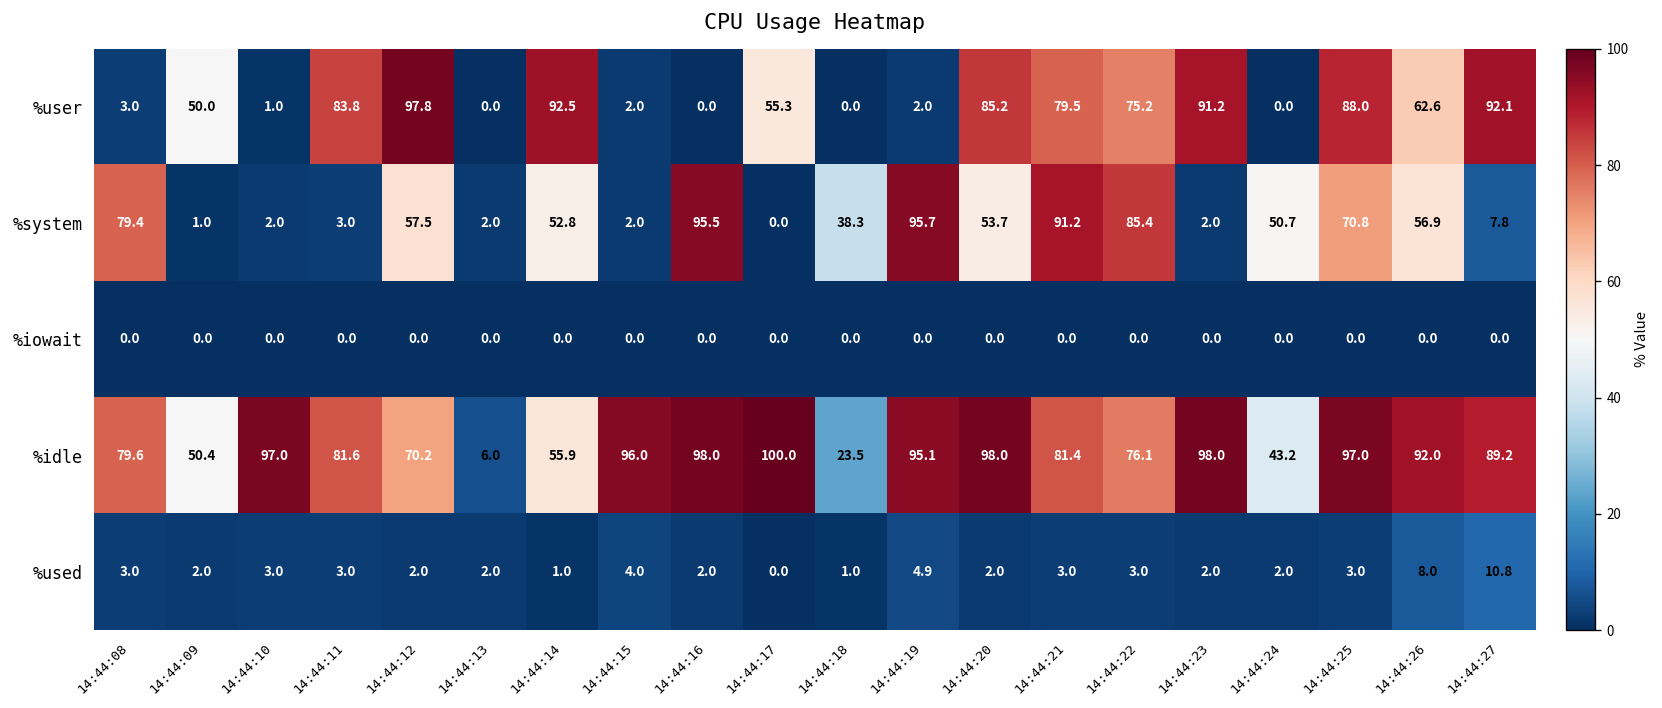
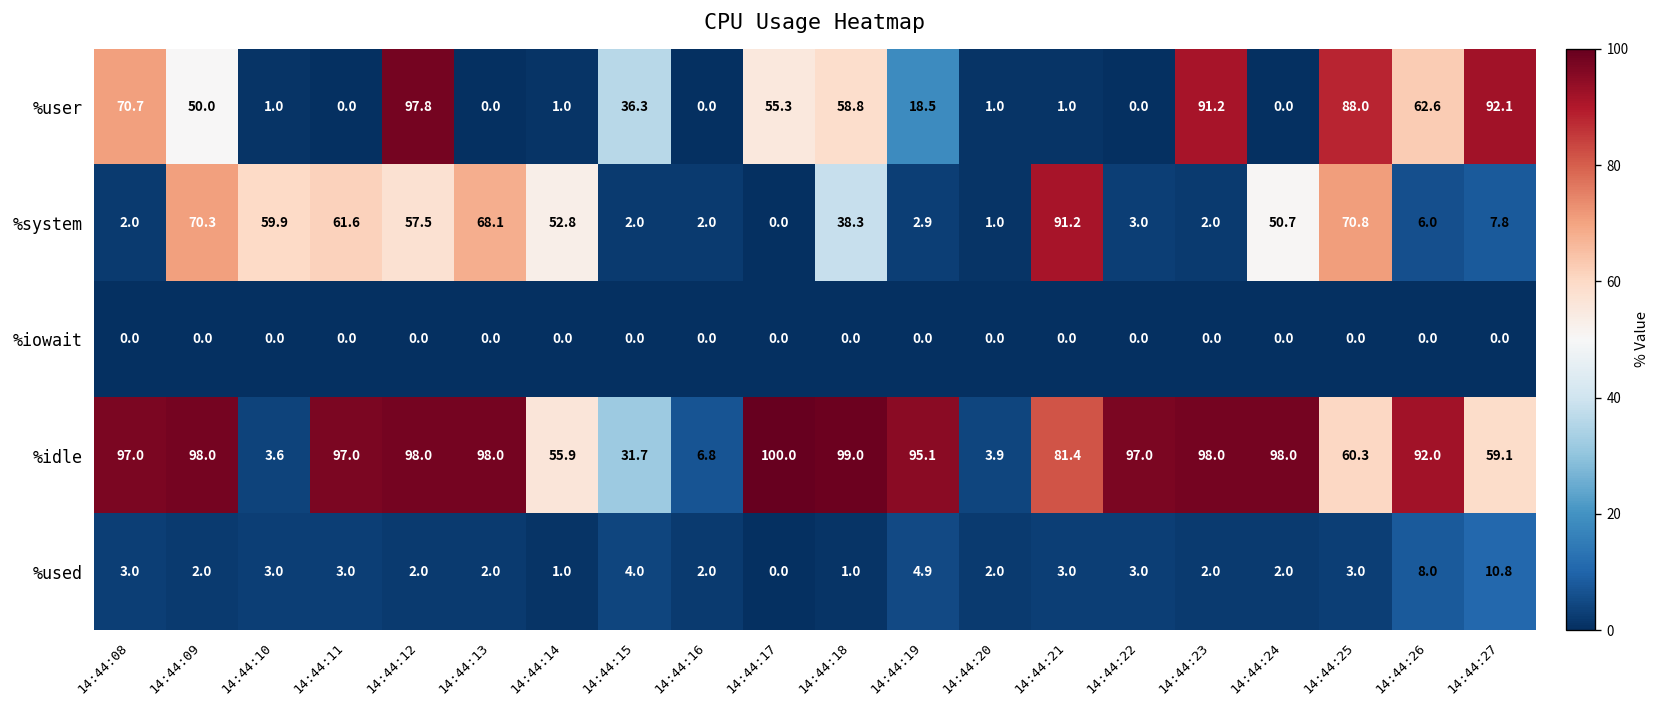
  {
    "%user": {
-     "14:44:08": 3.0,
+     "14:44:08": 70.7,
      "14:44:09": 50.0,
      "14:44:10": 1.0,
-     "14:44:11": 83.8,
+     "14:44:11": 0.0,
      "14:44:12": 97.8,
      "14:44:13": 0.0,
-     "14:44:14": 92.5,
-     "14:44:15": 2.0,
+     "14:44:14": 1.0,
+     "14:44:15": 36.3,
      "14:44:16": 0.0,
      "14:44:17": 55.3,
-     "14:44:18": 0.0,
-     "14:44:19": 2.0,
-     "14:44:20": 85.2,
-     "14:44:21": 79.5,
-     "14:44:22": 75.2,
+     "14:44:18": 58.8,
+     "14:44:19": 18.5,
+     "14:44:20": 1.0,
+     "14:44:21": 1.0,
+     "14:44:22": 0.0,
      "14:44:23": 91.2,
      "14:44:24": 0.0,
      "14:44:25": 88.0,
      "14:44:26": 62.6,
      "14:44:27": 92.1
    },
    "%system": {
-     "14:44:08": 79.4,
-     "14:44:09": 1.0,
-     "14:44:10": 2.0,
-     "14:44:11": 3.0,
+     "14:44:08": 2.0,
+     "14:44:09": 70.3,
+     "14:44:10": 59.9,
+     "14:44:11": 61.6,
      "14:44:12": 57.5,
-     "14:44:13": 2.0,
+     "14:44:13": 68.1,
      "14:44:14": 52.8,
      "14:44:15": 2.0,
-     "14:44:16": 95.5,
+     "14:44:16": 2.0,
      "14:44:17": 0.0,
      "14:44:18": 38.3,
-     "14:44:19": 95.7,
-     "14:44:20": 53.7,
+     "14:44:19": 2.9,
+     "14:44:20": 1.0,
      "14:44:21": 91.2,
-     "14:44:22": 85.4,
+     "14:44:22": 3.0,
      "14:44:23": 2.0,
      "14:44:24": 50.7,
      "14:44:25": 70.8,
-     "14:44:26": 56.9,
+     "14:44:26": 6.0,
      "14:44:27": 7.8
    },
    "%iowait": {
      "14:44:08": 0.0,
      "14:44:09": 0.0,
      "14:44:10": 0.0,
      "14:44:11": 0.0,
      "14:44:12": 0.0,
      "14:44:13": 0.0,
      "14:44:14": 0.0,
      "14:44:15": 0.0,
      "14:44:16": 0.0,
      "14:44:17": 0.0,
      "14:44:18": 0.0,
      "14:44:19": 0.0,
      "14:44:20": 0.0,
      "14:44:21": 0.0,
      "14:44:22": 0.0,
      "14:44:23": 0.0,
      "14:44:24": 0.0,
      "14:44:25": 0.0,
      "14:44:26": 0.0,
      "14:44:27": 0.0
    },
    "%idle": {
-     "14:44:08": 79.6,
-     "14:44:09": 50.4,
-     "14:44:10": 97.0,
-     "14:44:11": 81.6,
-     "14:44:12": 70.2,
-     "14:44:13": 6.0,
+     "14:44:08": 97.0,
+     "14:44:09": 98.0,
+     "14:44:10": 3.6,
+     "14:44:11": 97.0,
+     "14:44:12": 98.0,
+     "14:44:13": 98.0,
      "14:44:14": 55.9,
-     "14:44:15": 96.0,
-     "14:44:16": 98.0,
+     "14:44:15": 31.7,
+     "14:44:16": 6.8,
      "14:44:17": 100.0,
-     "14:44:18": 23.5,
+     "14:44:18": 99.0,
      "14:44:19": 95.1,
-     "14:44:20": 98.0,
+     "14:44:20": 3.9,
      "14:44:21": 81.4,
-     "14:44:22": 76.1,
+     "14:44:22": 97.0,
      "14:44:23": 98.0,
-     "14:44:24": 43.2,
-     "14:44:25": 97.0,
+     "14:44:24": 98.0,
+     "14:44:25": 60.3,
      "14:44:26": 92.0,
-     "14:44:27": 89.2
+     "14:44:27": 59.1
    },
    "%used": {
      "14:44:08": 3.0,
      "14:44:09": 2.0,
      "14:44:10": 3.0,
      "14:44:11": 3.0,
      "14:44:12": 2.0,
      "14:44:13": 2.0,
      "14:44:14": 1.0,
      "14:44:15": 4.0,
      "14:44:16": 2.0,
      "14:44:17": 0.0,
      "14:44:18": 1.0,
      "14:44:19": 4.9,
      "14:44:20": 2.0,
      "14:44:21": 3.0,
      "14:44:22": 3.0,
      "14:44:23": 2.0,
      "14:44:24": 2.0,
      "14:44:25": 3.0,
      "14:44:26": 8.0,
      "14:44:27": 10.8
    }
  }
